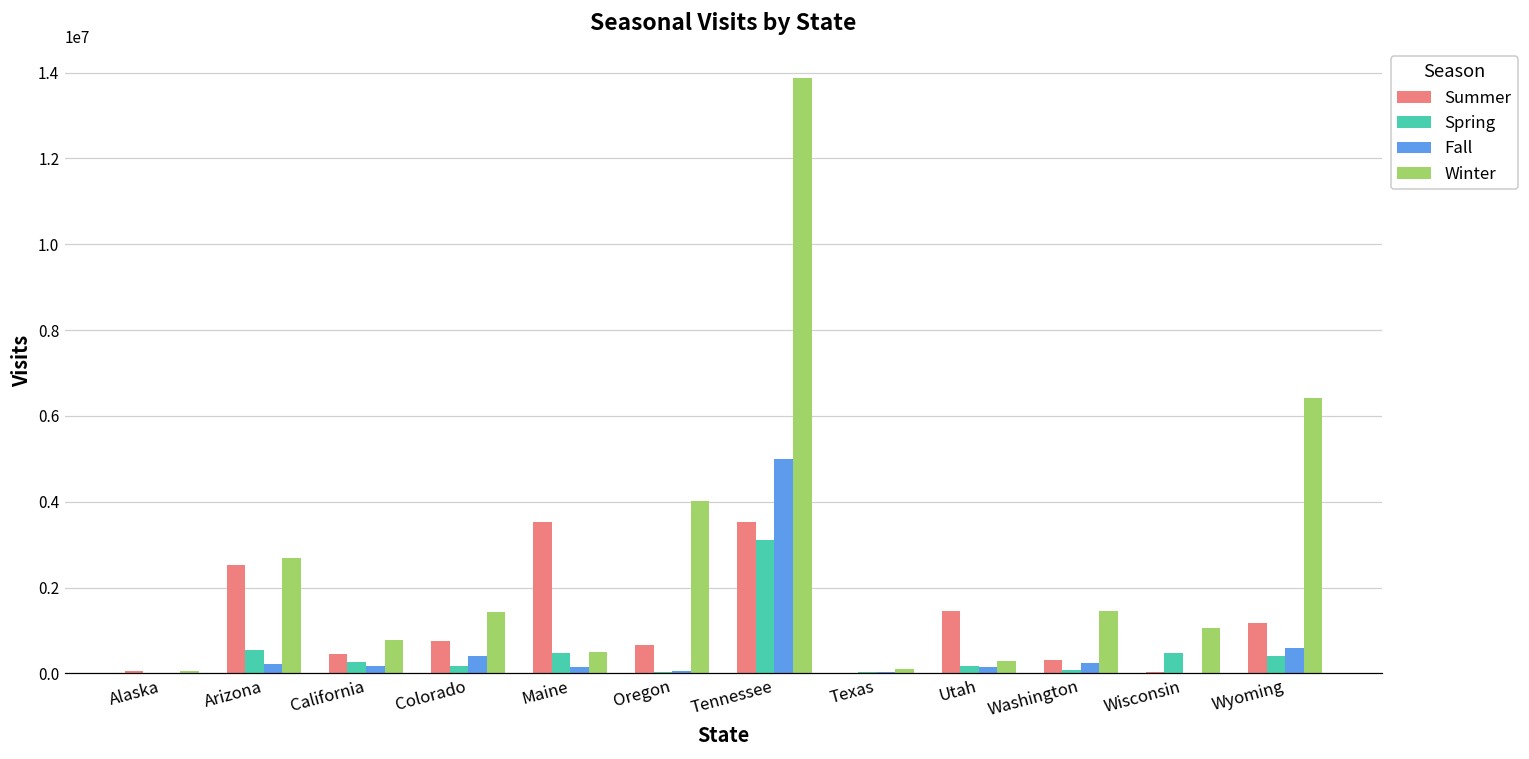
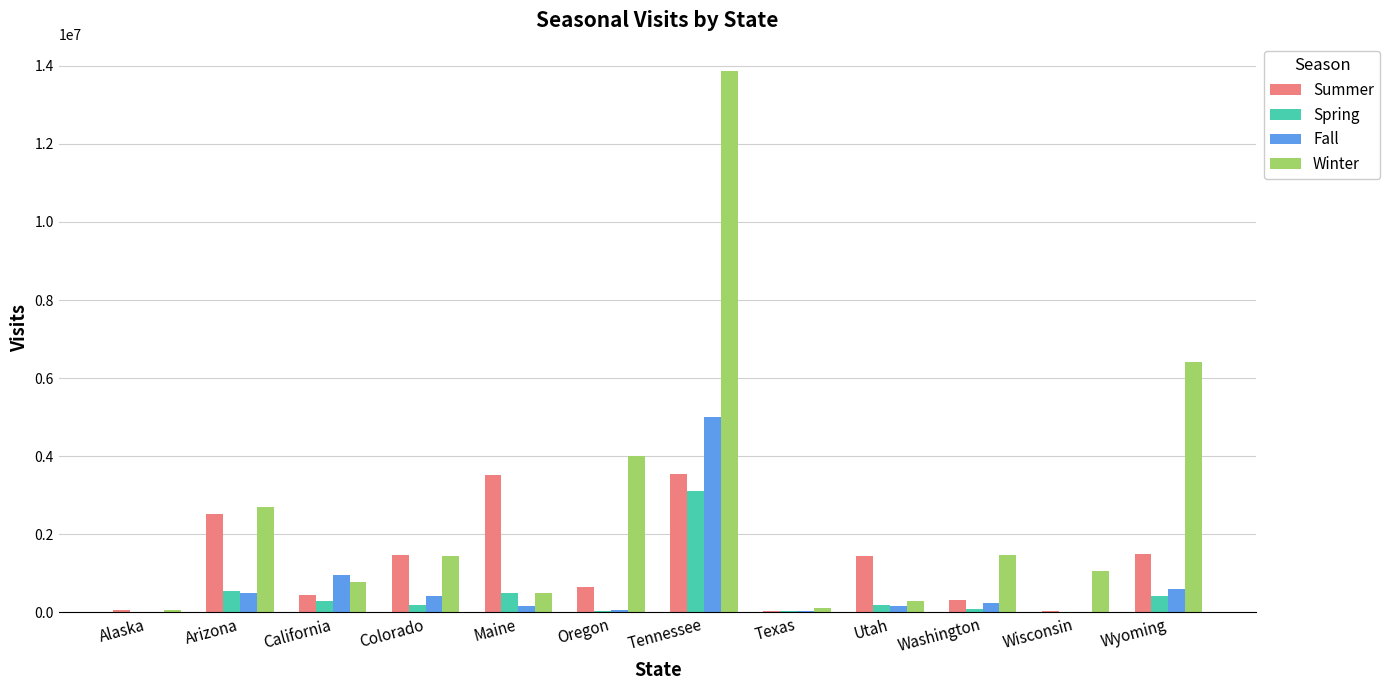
  {
    "Summer": {
      "Arizona": 2500000,
      "California": 500000,
-     "Colorado": 800000,
+     "Colorado": 1500000,
      "Maine": 3500000,
      "Oregon": 700000,
      "Tennessee": 3500000,
      "Utah": 1500000,
      "Washington": 300000,
-     "Wyoming": 1200000
+     "Wyoming": 1500000
    },
    "Spring": {
      "Arizona": 500000,
      "California": 300000,
      "Colorado": 200000,
      "Maine": 500000,
      "Tennessee": 3100000,
      "Utah": 200000,
      "Washington": 100000,
-     "Wisconsin": 500000,
+     "Wisconsin": 0,
      "Wyoming": 400000
    },
    "Fall": {
-     "Arizona": 200000,
-     "California": 200000,
+     "Arizona": 500000,
+     "California": 900000,
      "Colorado": 400000,
      "Maine": 200000,
      "Tennessee": 5000000,
      "Utah": 200000,
      "Washington": 200000,
      "Wyoming": 600000
    },
    "Winter": {
      "Arizona": 2700000,
      "California": 800000,
      "Colorado": 1400000,
      "Maine": 500000,
      "Oregon": 4000000,
      "Tennessee": 13900000,
      "Texas": 100000,
      "Utah": 300000,
      "Washington": 1500000,
      "Wisconsin": 1100000,
      "Wyoming": 6400000
    }
  }
